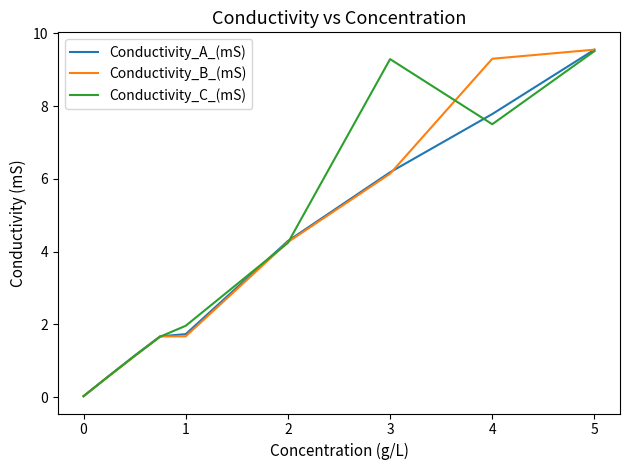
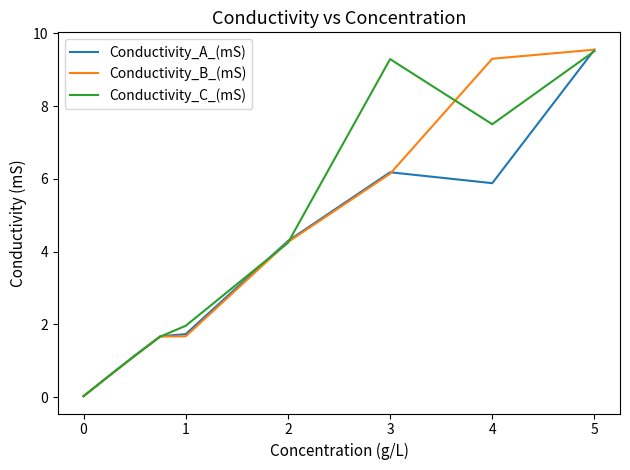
  {
    "Conductivity_A_(mS)": {
-     "4": 7.8
+     "4": 5.9
    },
    "Conductivity_B_(mS)": {
      "4": 9.3
    },
    "Conductivity_C_(mS)": {
      "1": 2.0,
      "3": 9.3,
      "4": 7.5
    }
  }
